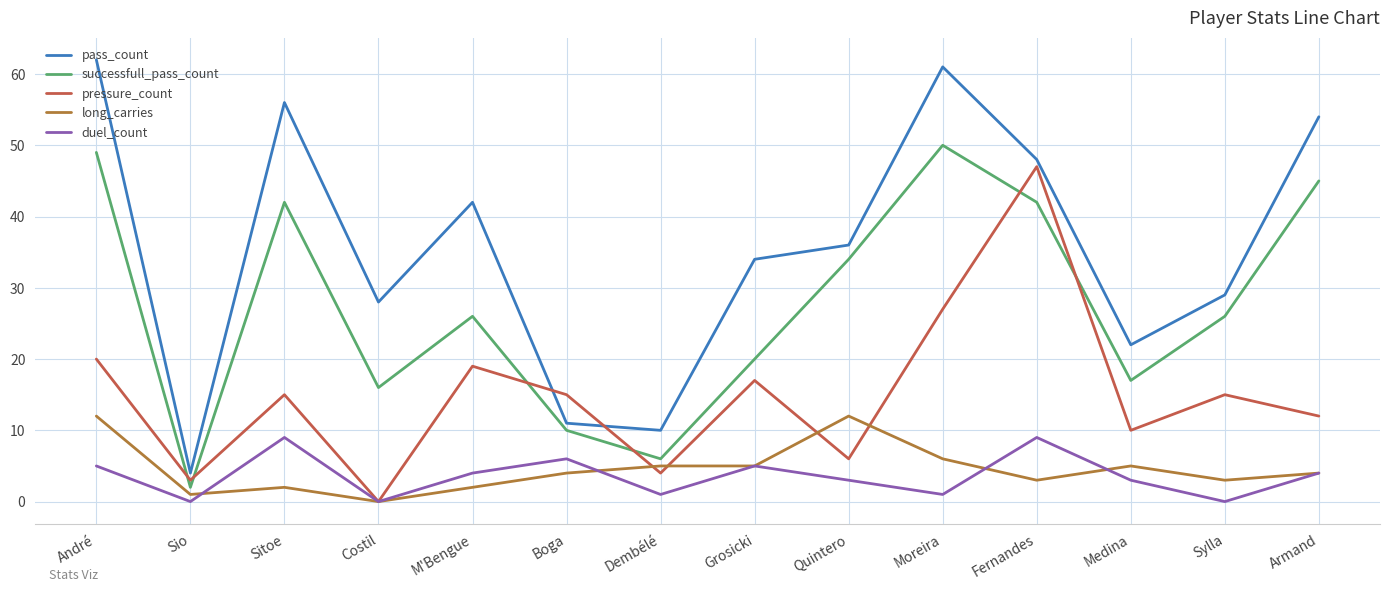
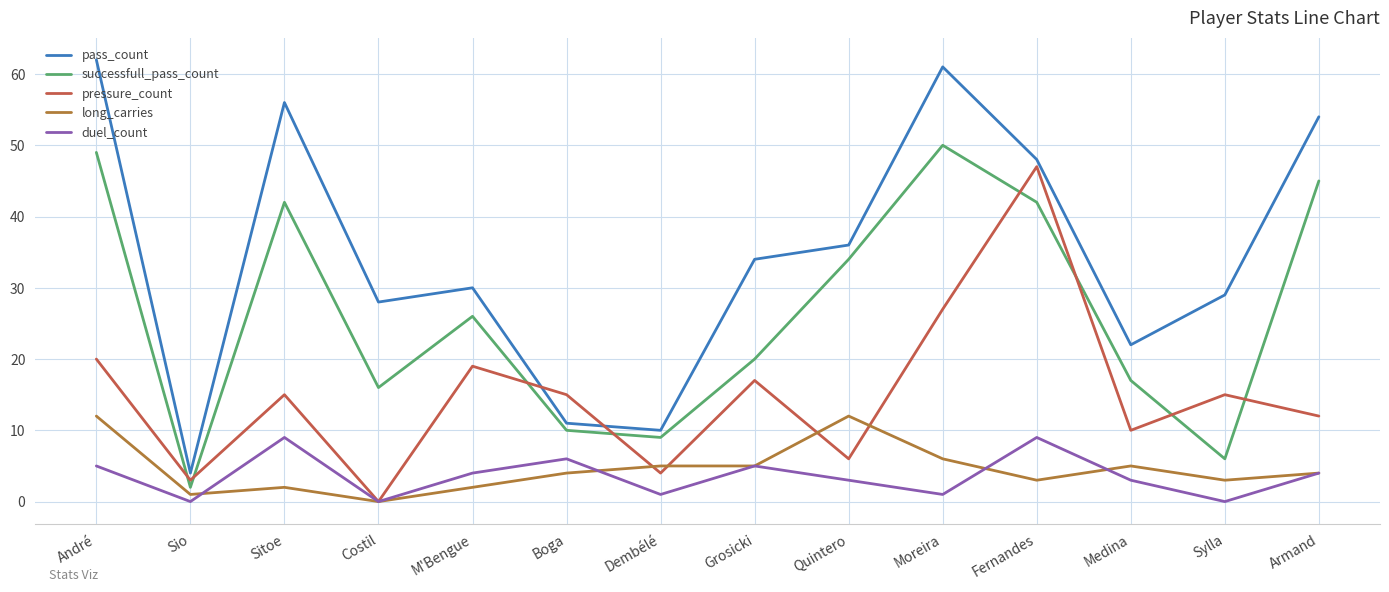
  {
    "pass_count": {
      "André": 62,
      "Sio": 4,
      "Sitoe": 56,
      "Costil": 28,
-     "M'Bengue": 42,
+     "M'Bengue": 30,
      "Boga": 11,
      "Dembélé": 10,
      "Grosicki": 34,
      "Quintero": 36,
      "Moreira": 61,
      "Fernandes": 48,
      "Medina": 22,
      "Sylla": 29,
      "Armand": 54
    },
    "successfull_pass_count": {
      "André": 49,
      "Sio": 2,
      "Sitoe": 42,
      "Costil": 16,
      "M'Bengue": 26,
      "Boga": 10,
-     "Dembélé": 6,
+     "Dembélé": 9,
      "Grosicki": 20,
      "Quintero": 34,
      "Moreira": 50,
      "Fernandes": 42,
      "Medina": 17,
-     "Sylla": 26,
+     "Sylla": 6,
      "Armand": 45
    },
    "duel_count": {
      "André": 5,
      "Sio": 0,
      "Sitoe": 9,
      "M'Bengue": 4,
      "Boga": 6,
      "Dembélé": 1,
      "Quintero": 3,
      "Moreira": 1,
      "Fernandes": 9,
      "Medina": 3,
      "Sylla": 0
    }
  }
